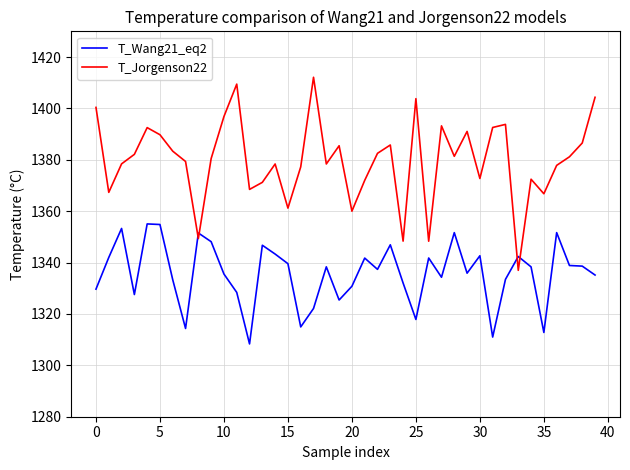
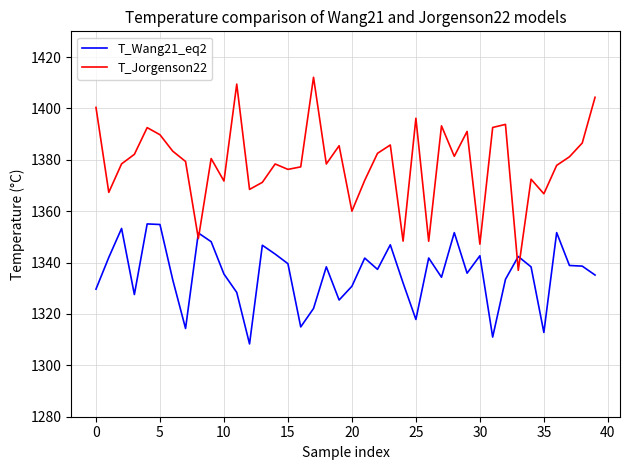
  {
    "T_Wang21_eq2": {
      "0": 1330,
      "5": 1355,
      "10": 1336,
      "15": 1340,
      "20": 1331,
      "25": 1318,
      "30": 1343,
      "35": 1313
    },
    "T_Jorgenson22": {
      "0": 1400,
      "5": 1390,
-     "10": 1397,
-     "15": 1361,
+     "10": 1372,
+     "15": 1376,
      "20": 1360,
-     "25": 1404,
-     "30": 1373,
+     "25": 1396,
+     "30": 1347,
      "35": 1367
    }
  }
